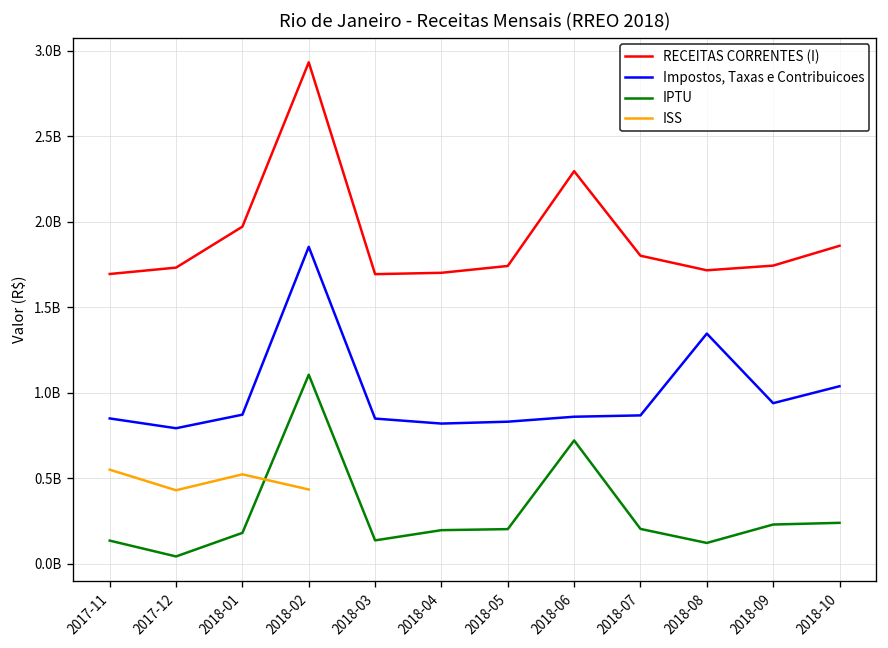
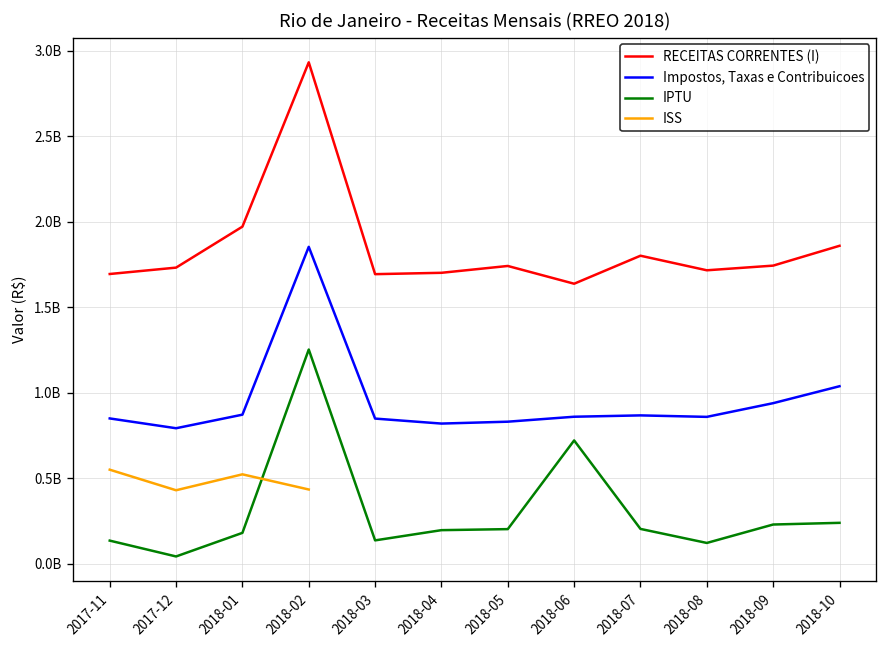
  {
    "RECEITAS CORRENTES (I)": {
      "2017-11": 1700000000,
      "2017-12": 1730000000,
      "2018-01": 1970000000,
      "2018-02": 2930000000,
      "2018-03": 1690000000,
      "2018-04": 1700000000,
      "2018-05": 1740000000,
-     "2018-06": 2300000000,
+     "2018-06": 1640000000,
      "2018-07": 1800000000,
      "2018-08": 1720000000,
      "2018-09": 1740000000,
      "2018-10": 1860000000
    },
    "Impostos, Taxas e Contribuicoes": {
      "2017-11": 850000000,
      "2017-12": 790000000,
      "2018-01": 870000000,
      "2018-02": 1850000000,
      "2018-03": 850000000,
      "2018-04": 820000000,
      "2018-05": 830000000,
      "2018-06": 860000000,
      "2018-07": 870000000,
-     "2018-08": 1350000000,
+     "2018-08": 860000000,
      "2018-09": 940000000,
      "2018-10": 1040000000
    },
    "IPTU": {
      "2017-11": 140000000,
      "2017-12": 40000000,
      "2018-01": 180000000,
-     "2018-02": 1110000000,
+     "2018-02": 1250000000,
      "2018-03": 140000000,
      "2018-04": 200000000,
      "2018-05": 200000000,
      "2018-06": 720000000,
      "2018-07": 200000000,
      "2018-08": 120000000,
      "2018-09": 230000000,
      "2018-10": 240000000
    },
    "ISS": {
      "2017-11": 550000000,
      "2017-12": 430000000,
      "2018-01": 520000000,
      "2018-02": 430000000
    }
  }
